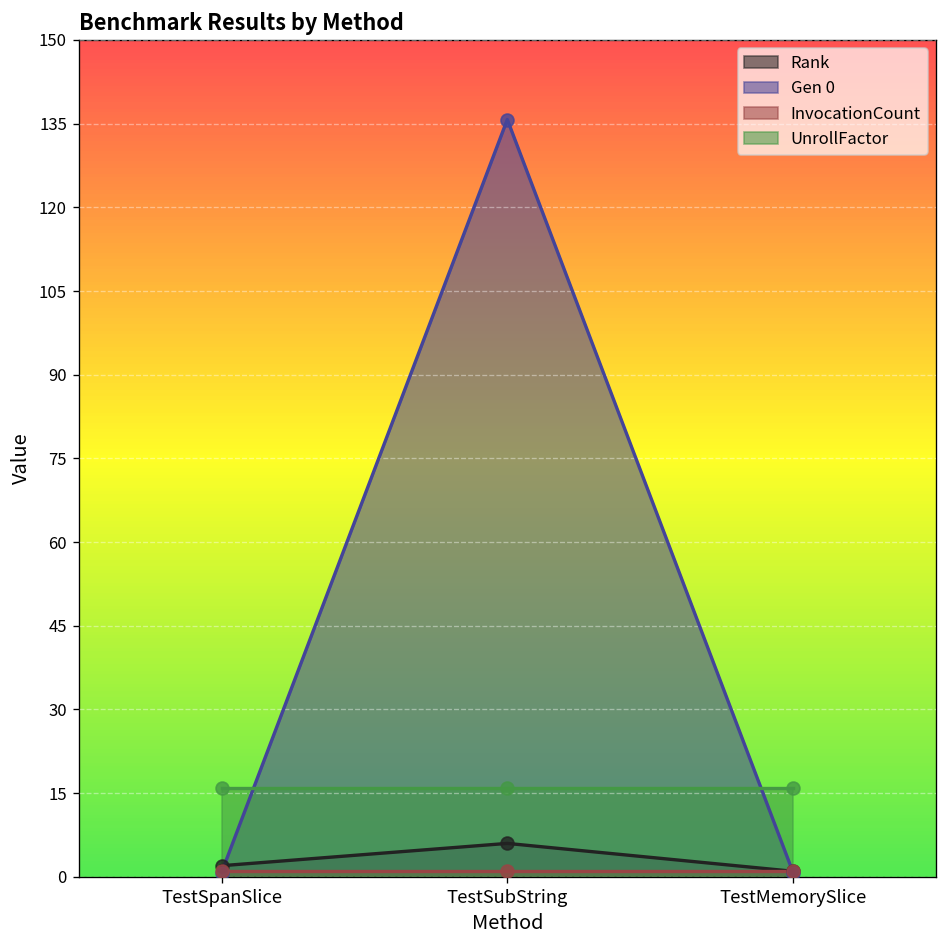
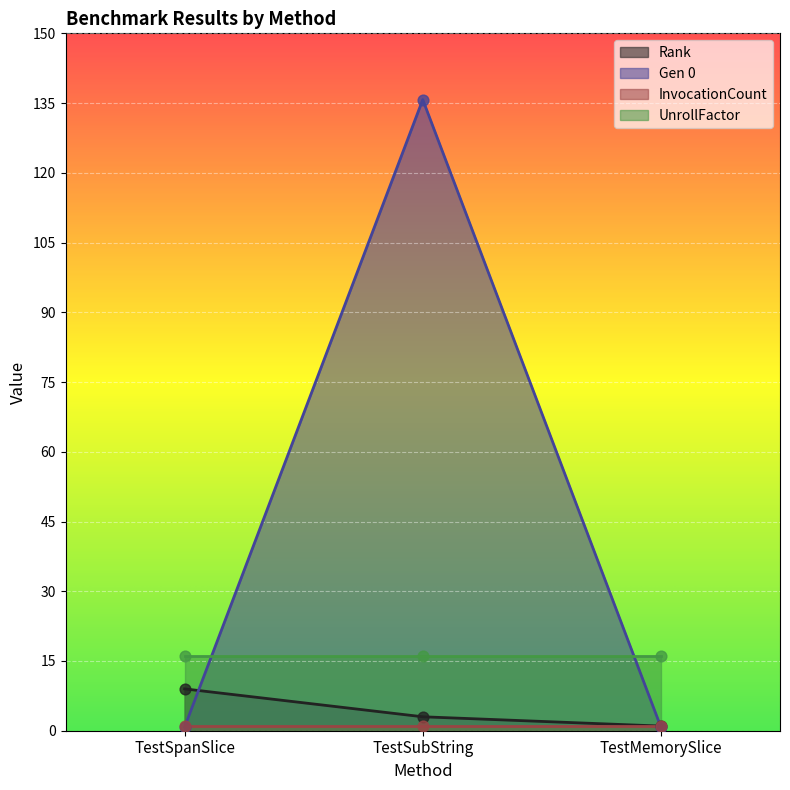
  {
    "Rank": {
-     "TestSpanSlice": 2,
-     "TestSubString": 6
+     "TestSpanSlice": 9,
+     "TestSubString": 3
    },
    "Gen 0": {
      "TestSubString": 136
    },
    "InvocationCount": {
      "TestSubString": 1
    },
    "UnrollFactor": {
      "TestSpanSlice": 16,
      "TestSubString": 16,
      "TestMemorySlice": 16
    }
  }
